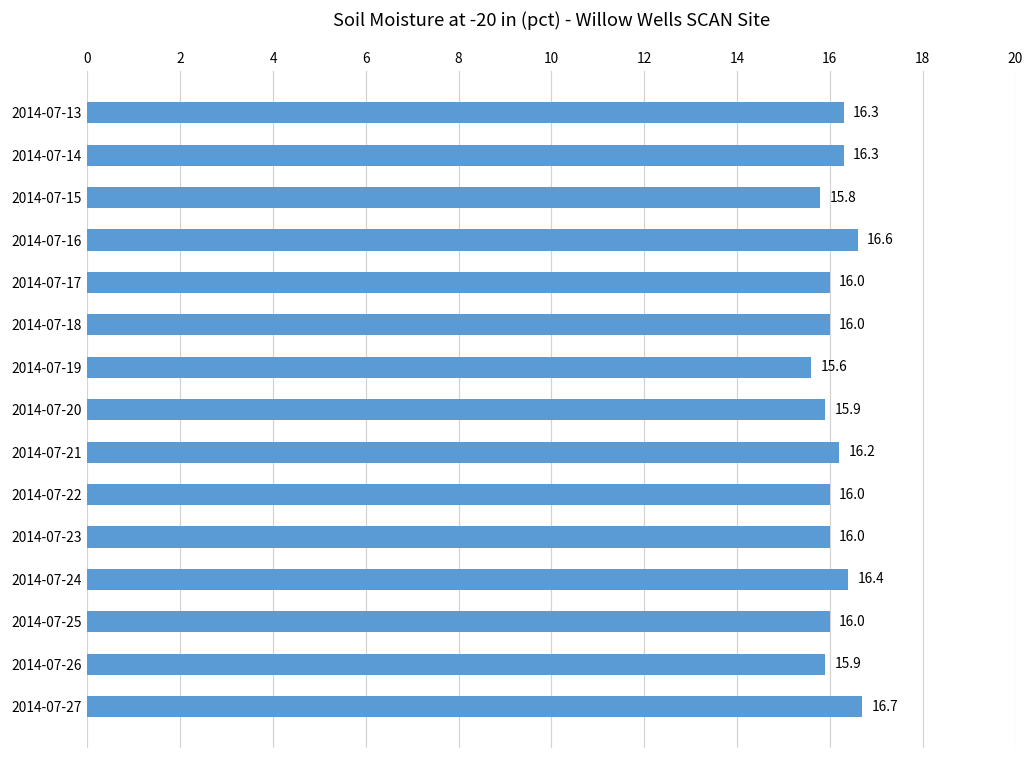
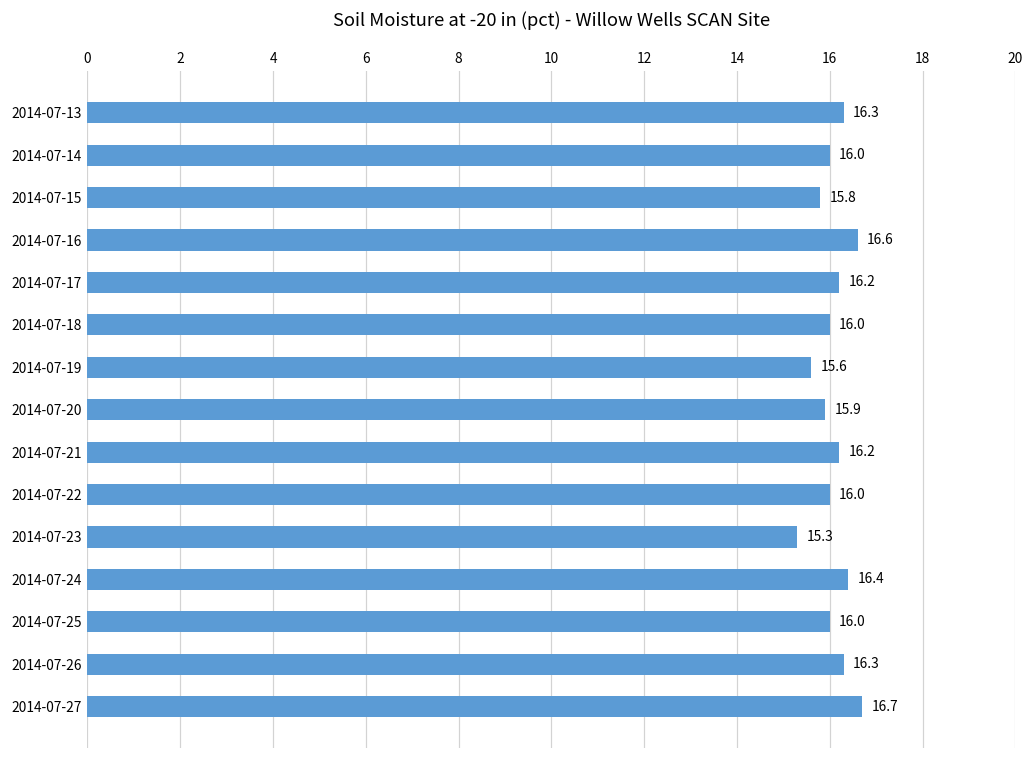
  {
    "2014-07-13": 16.3,
-   "2014-07-14": 16.3,
+   "2014-07-14": 16.0,
    "2014-07-15": 15.8,
    "2014-07-16": 16.6,
-   "2014-07-17": 16.0,
+   "2014-07-17": 16.2,
    "2014-07-18": 16.0,
    "2014-07-19": 15.6,
    "2014-07-20": 15.9,
    "2014-07-21": 16.2,
    "2014-07-22": 16.0,
-   "2014-07-23": 16.0,
+   "2014-07-23": 15.3,
    "2014-07-24": 16.4,
    "2014-07-25": 16.0,
-   "2014-07-26": 15.9,
+   "2014-07-26": 16.3,
    "2014-07-27": 16.7
  }
